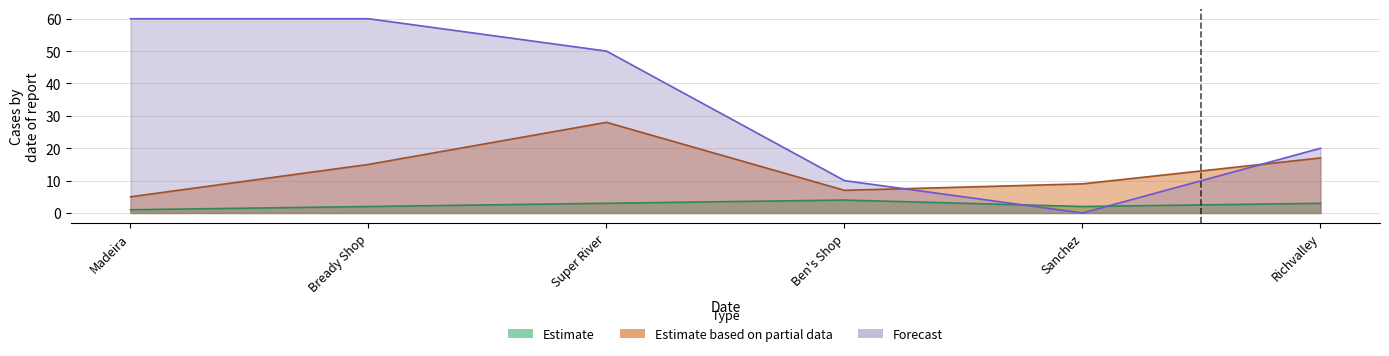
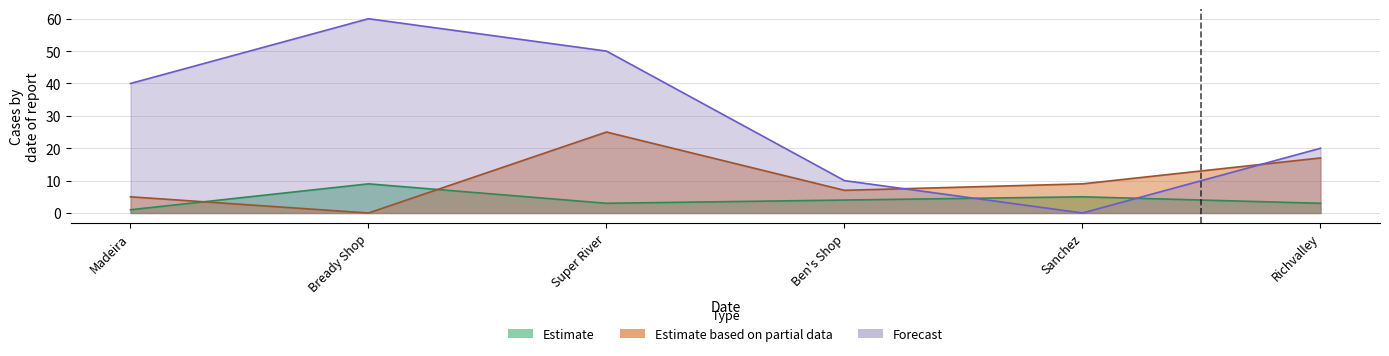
  {
    "Estimate": {
      "Madeira": 1,
-     "Bready Shop": 2,
+     "Bready Shop": 9,
      "Super River": 3,
      "Ben's Shop": 4,
-     "Sanchez": 2,
+     "Sanchez": 5,
      "Richvalley": 3
    },
    "Estimate based on partial data": {
      "Madeira": 5,
-     "Bready Shop": 15,
-     "Super River": 28,
+     "Bready Shop": 0,
+     "Super River": 25,
      "Ben's Shop": 7,
      "Sanchez": 9,
      "Richvalley": 17
    },
    "Forecast": {
-     "Madeira": 60,
+     "Madeira": 40,
      "Bready Shop": 60,
      "Super River": 50,
      "Ben's Shop": 10,
      "Sanchez": 0,
      "Richvalley": 20
    }
  }
